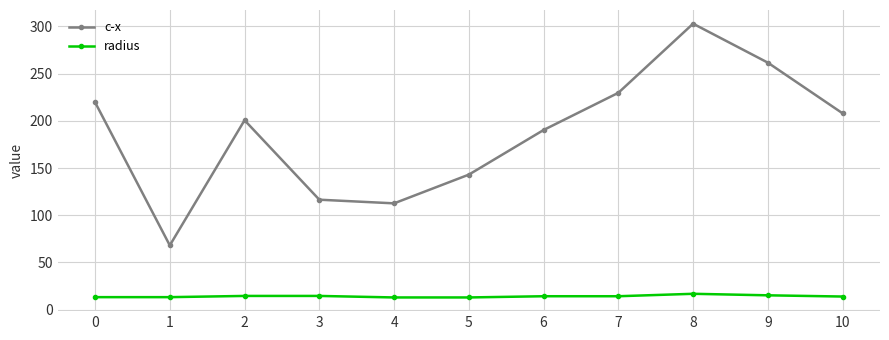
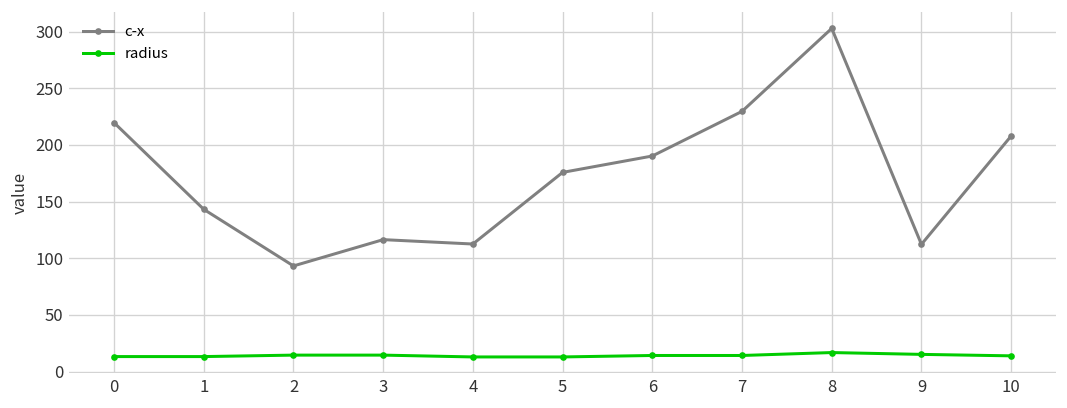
  {
    "c-x": {
      "0": 220,
-     "1": 70,
-     "2": 200,
+     "1": 140,
+     "2": 90,
      "3": 120,
      "4": 110,
-     "5": 140,
+     "5": 180,
      "6": 190,
      "7": 230,
      "8": 300,
-     "9": 260,
+     "9": 110,
      "10": 210
    },
    "radius": {
      "0": 10,
      "1": 10,
      "2": 10,
      "3": 10,
      "4": 10,
      "5": 10,
      "6": 10,
      "7": 10,
      "8": 20,
      "9": 20,
      "10": 10
    }
  }
